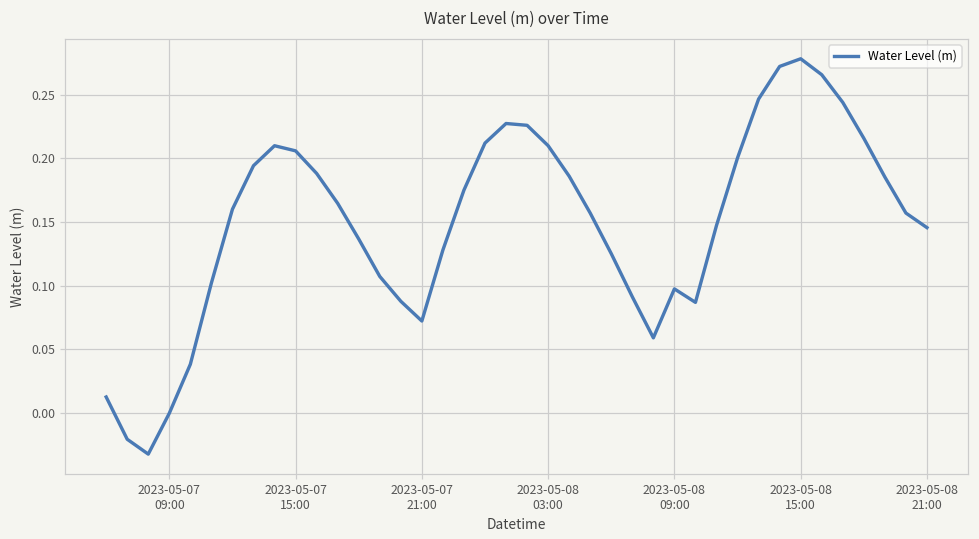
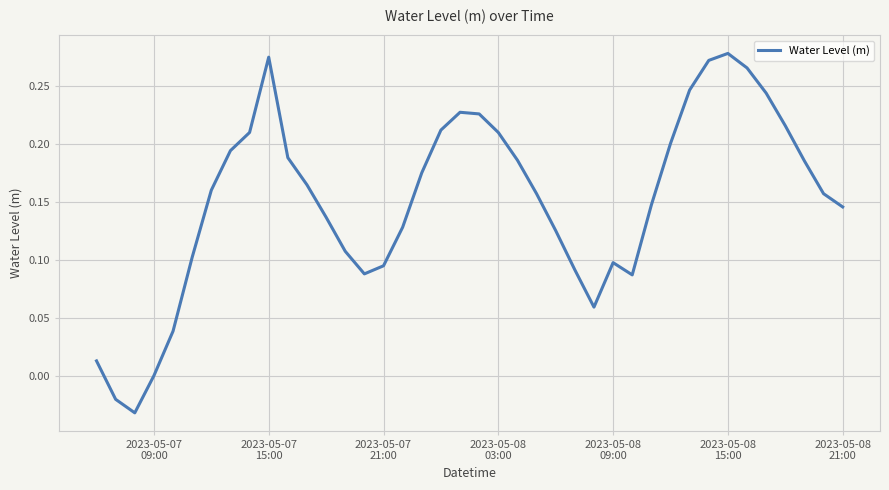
  {
    "2023-05-07 09:00": 0.000,
-   "2023-05-07 15:00": 0.206,
-   "2023-05-07 21:00": 0.072,
+   "2023-05-07 15:00": 0.275,
+   "2023-05-07 21:00": 0.095,
    "2023-05-08 03:00": 0.210,
    "2023-05-08 09:00": 0.098,
    "2023-05-08 15:00": 0.278,
    "2023-05-08 21:00": 0.146
  }
